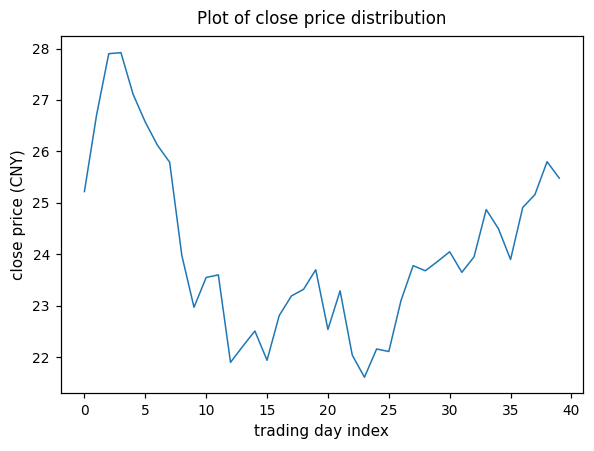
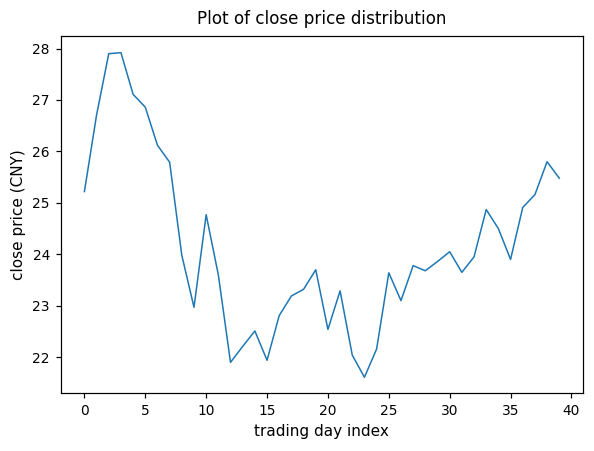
  {
    "0": 25.2,
-   "5": 26.6,
-   "10": 23.6,
+   "5": 26.9,
+   "10": 24.8,
    "15": 21.9,
    "20": 22.5,
-   "25": 22.1,
+   "25": 23.6,
    "30": 24.1,
    "35": 23.9
  }
